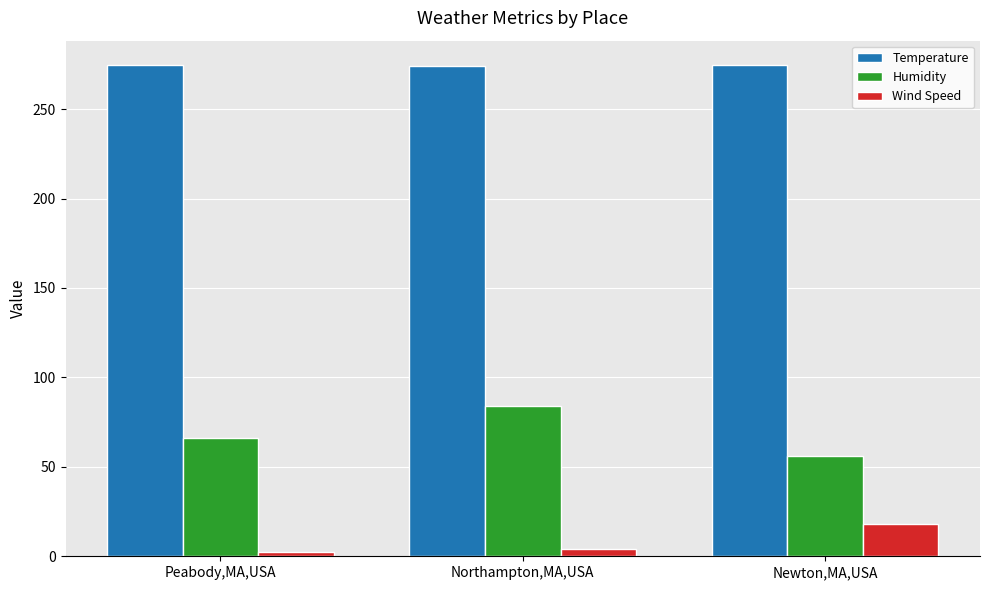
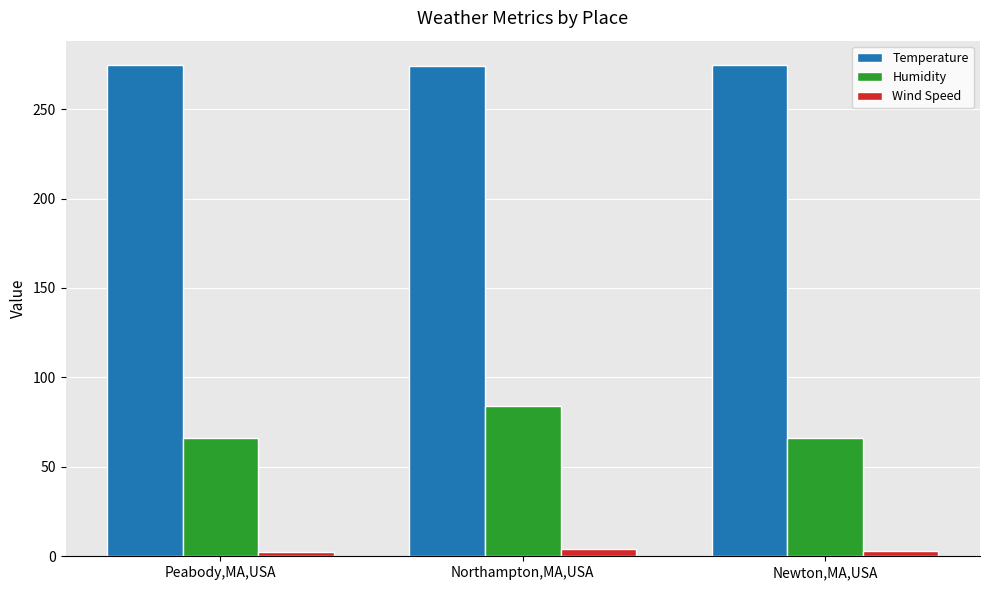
  {
    "Temperature": {
      "Peabody,MA,USA": 275,
      "Northampton,MA,USA": 274,
      "Newton,MA,USA": 275
    },
    "Humidity": {
      "Peabody,MA,USA": 66,
      "Northampton,MA,USA": 84,
-     "Newton,MA,USA": 56
+     "Newton,MA,USA": 66
    },
    "Wind Speed": {
      "Peabody,MA,USA": 2,
      "Northampton,MA,USA": 4,
-     "Newton,MA,USA": 18
+     "Newton,MA,USA": 3
    }
  }
